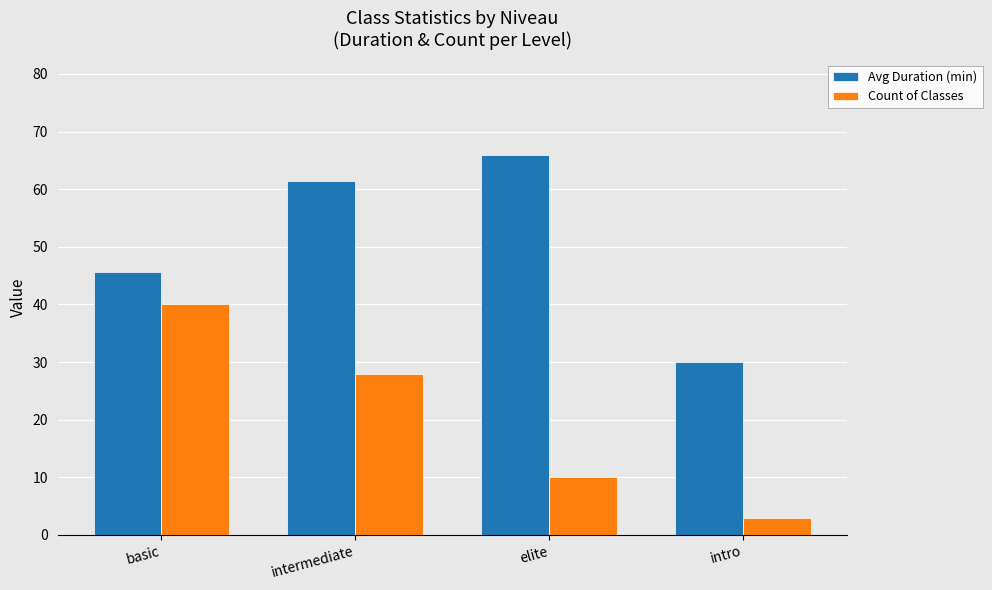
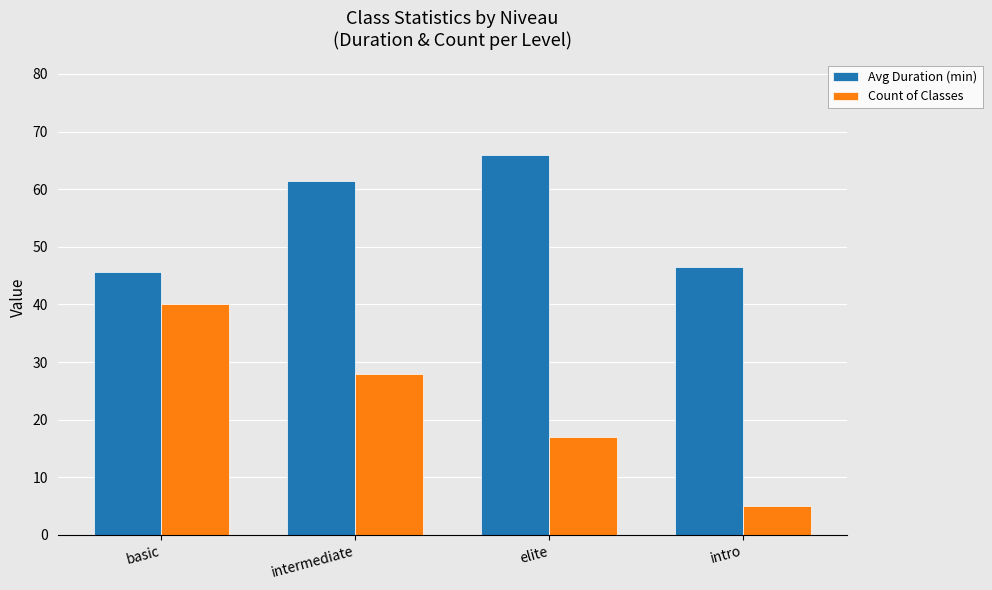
  {
    "Avg Duration (min)": {
      "basic": 46,
      "intermediate": 62,
      "elite": 66,
-     "intro": 30
+     "intro": 47
    },
    "Count of Classes": {
      "basic": 40,
      "intermediate": 28,
-     "elite": 10,
-     "intro": 3
+     "elite": 17,
+     "intro": 5
    }
  }
